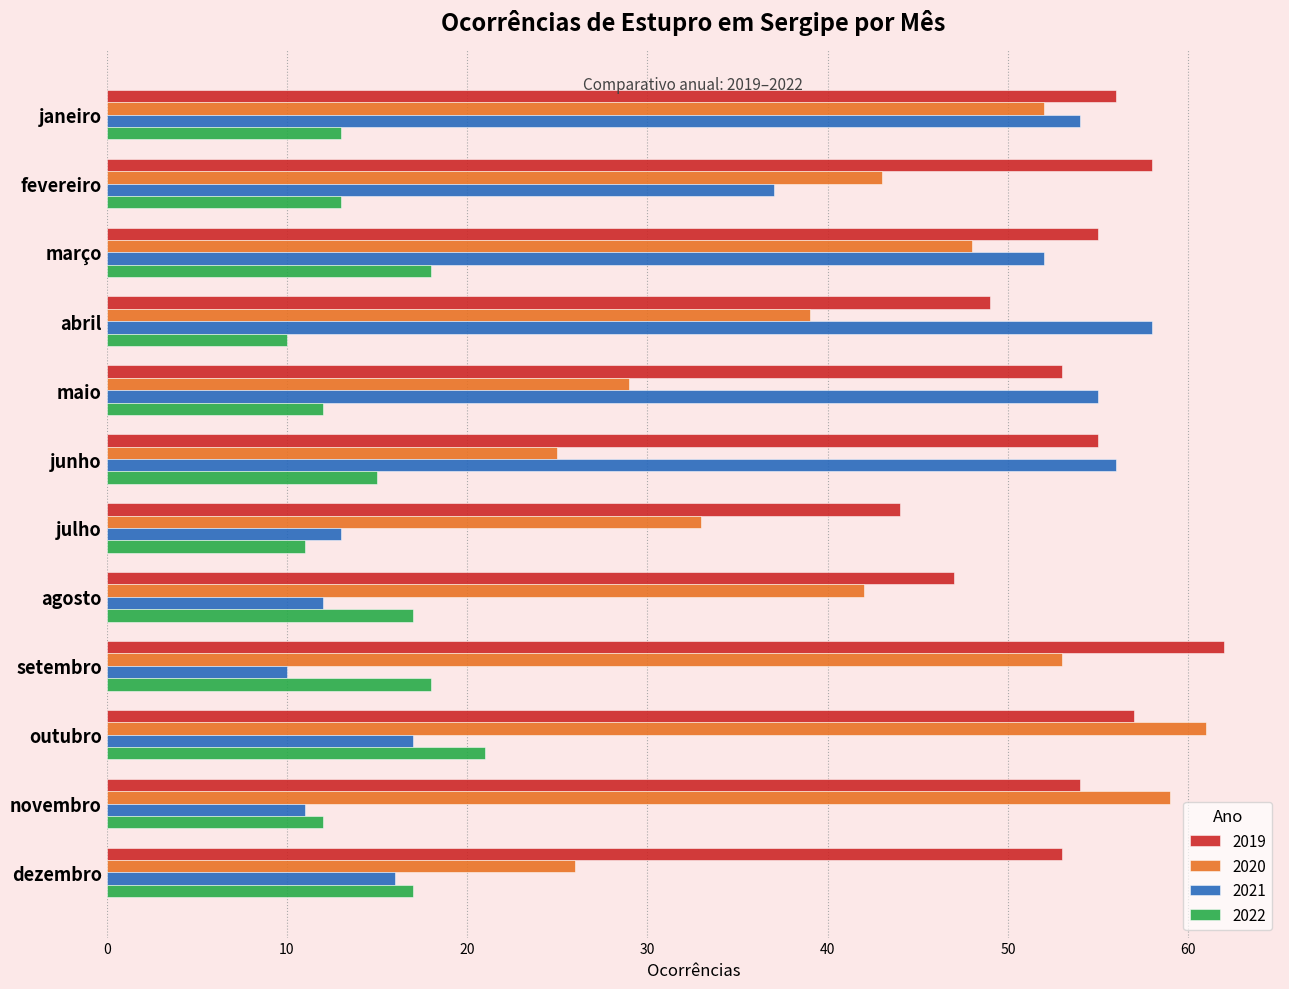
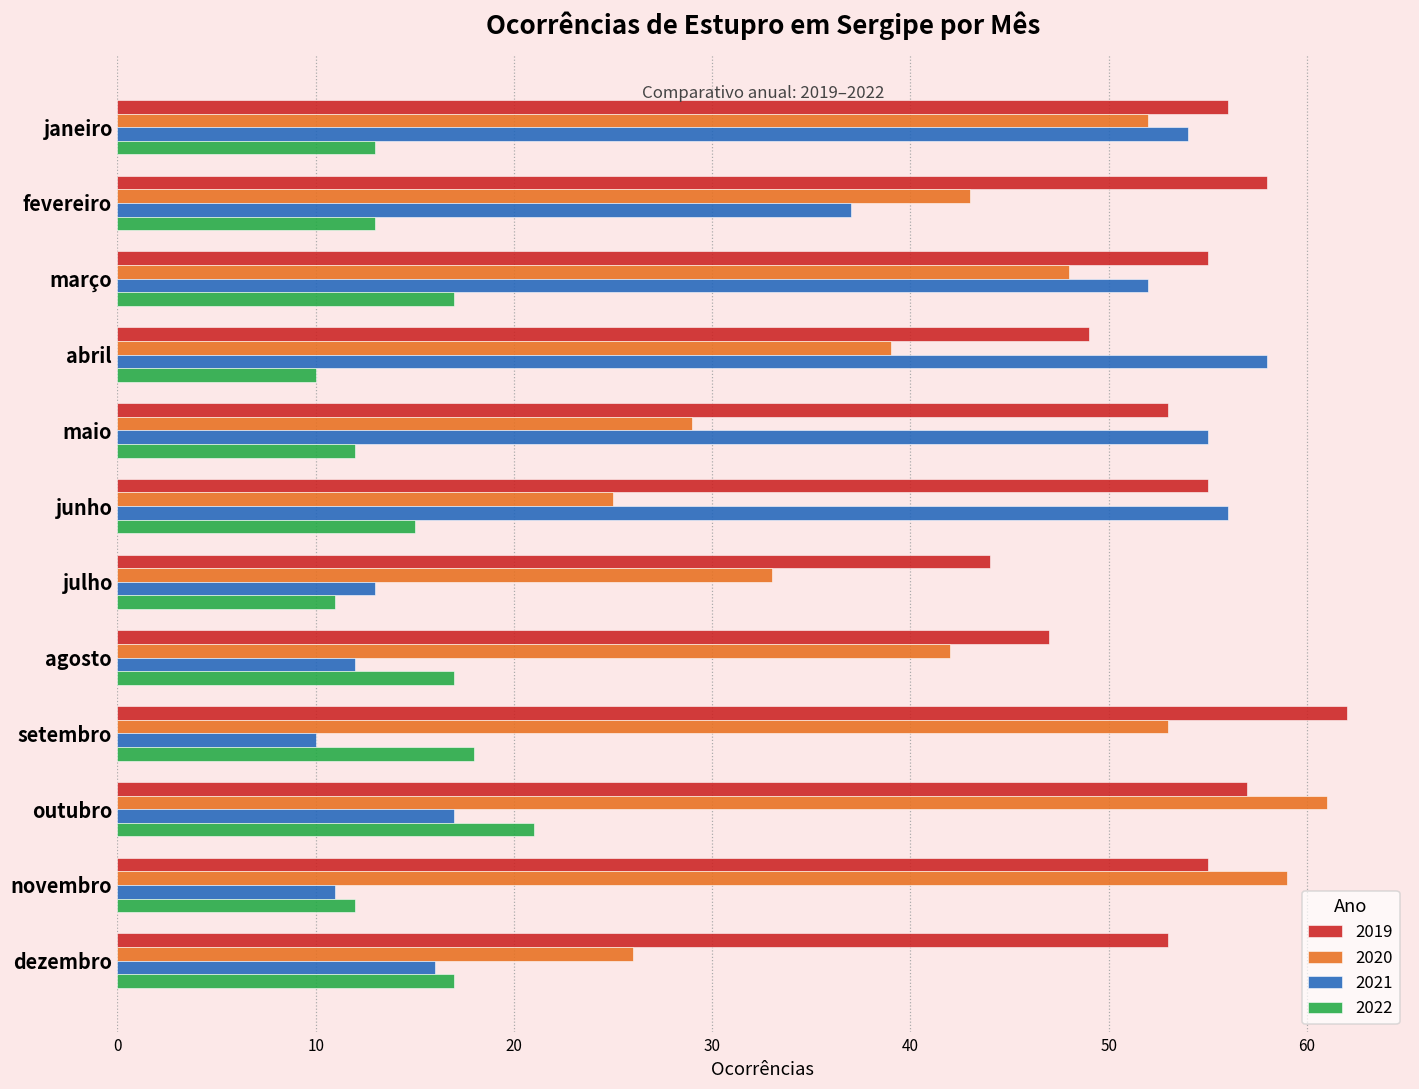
  {
    "2019": {
      "janeiro": 56,
      "fevereiro": 58,
      "março": 55,
      "abril": 49,
      "maio": 53,
      "junho": 55,
      "julho": 44,
      "agosto": 47,
      "setembro": 62,
      "outubro": 57,
-     "novembro": 54,
+     "novembro": 55,
      "dezembro": 53
    },
    "2020": {
      "janeiro": 52,
      "fevereiro": 43,
      "março": 48,
      "abril": 39,
      "maio": 29,
      "junho": 25,
      "julho": 33,
      "agosto": 42,
      "setembro": 53,
      "outubro": 61,
      "novembro": 59,
      "dezembro": 26
    },
    "2021": {
      "janeiro": 54,
      "fevereiro": 37,
      "março": 52,
      "abril": 58,
      "maio": 55,
      "junho": 56,
      "julho": 13,
      "agosto": 12,
      "setembro": 10,
      "outubro": 17,
      "novembro": 11,
      "dezembro": 16
    },
    "2022": {
      "janeiro": 13,
      "fevereiro": 13,
-     "março": 18,
+     "março": 17,
      "abril": 10,
      "maio": 12,
      "junho": 15,
      "julho": 11,
      "agosto": 17,
      "setembro": 18,
      "outubro": 21,
      "novembro": 12,
      "dezembro": 17
    }
  }
